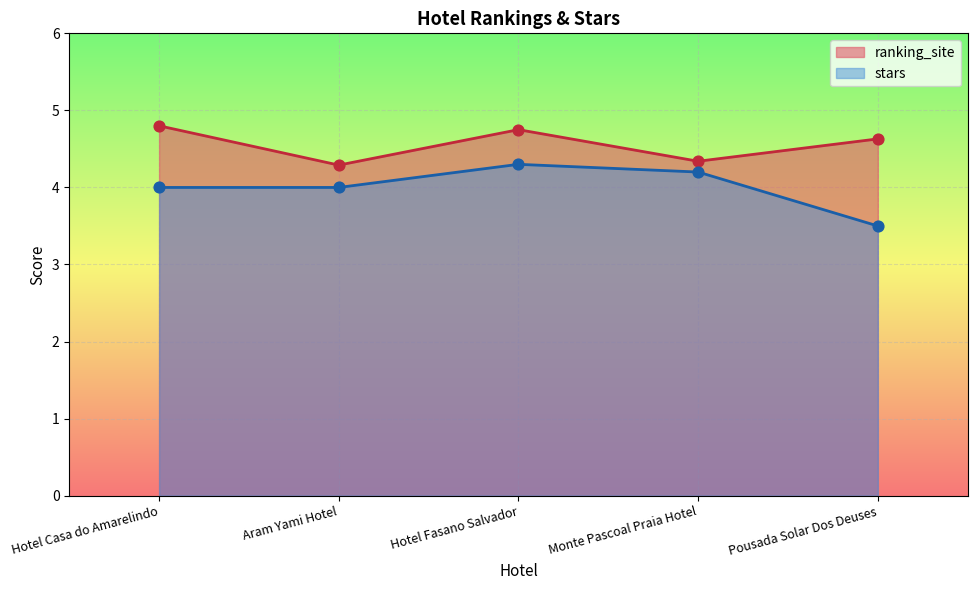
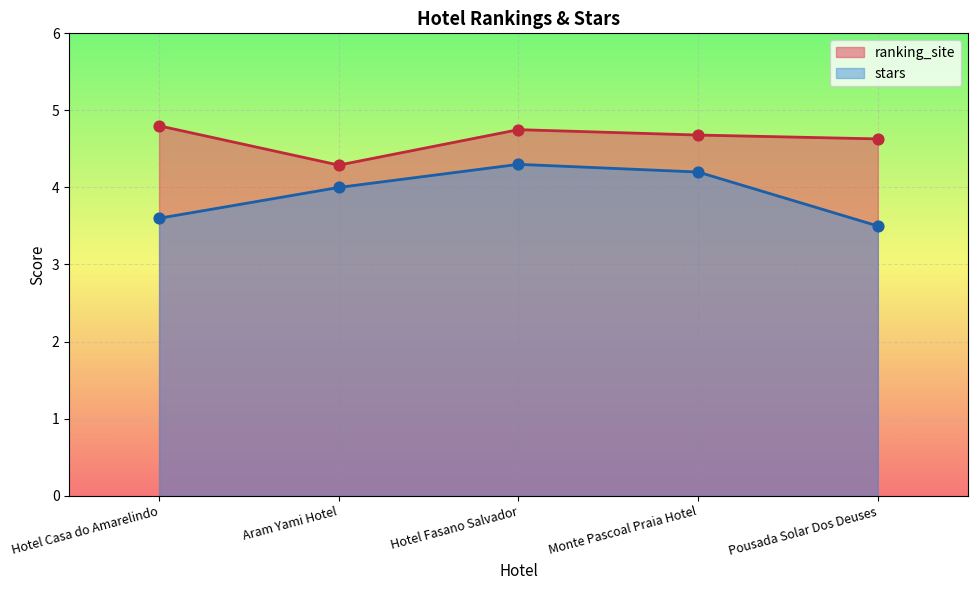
  {
    "ranking_site": {
      "Hotel Casa do Amarelindo": 4.8,
      "Aram Yami Hotel": 4.3,
      "Hotel Fasano Salvador": 4.8,
-     "Monte Pascoal Praia Hotel": 4.3,
+     "Monte Pascoal Praia Hotel": 4.7,
      "Pousada Solar Dos Deuses": 4.6
    },
    "stars": {
-     "Hotel Casa do Amarelindo": 4.0,
+     "Hotel Casa do Amarelindo": 3.6,
      "Aram Yami Hotel": 4.0,
      "Hotel Fasano Salvador": 4.3,
      "Monte Pascoal Praia Hotel": 4.2,
      "Pousada Solar Dos Deuses": 3.5
    }
  }
